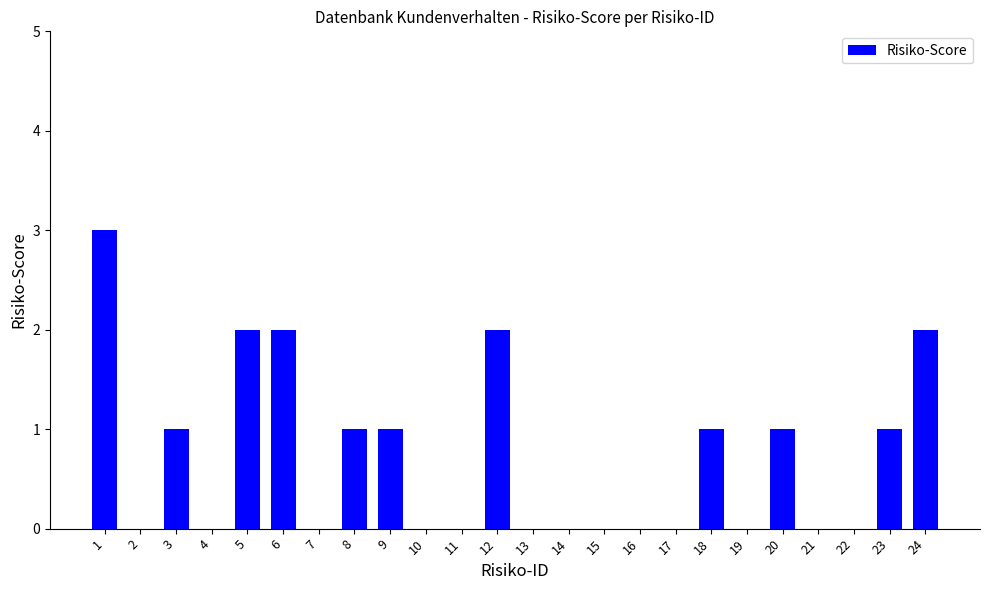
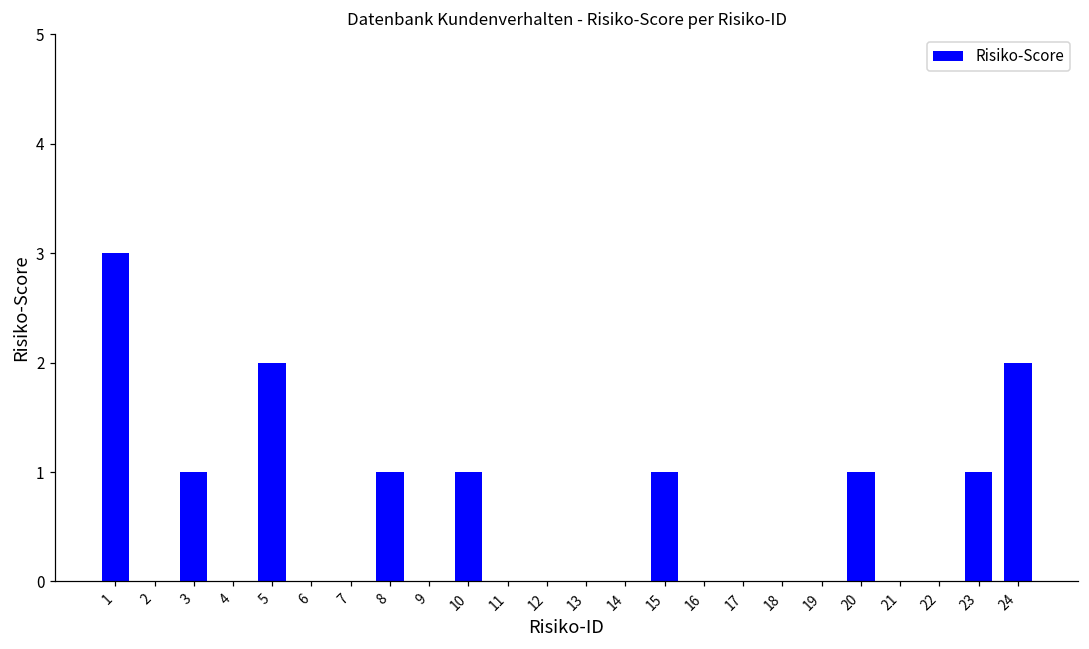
  {
    "1": 3,
    "2": 0,
    "3": 1,
    "4": 0,
    "5": 2,
-   "6": 2,
+   "6": 0,
    "7": 0,
    "8": 1,
-   "9": 1,
-   "10": 0,
+   "9": 0,
+   "10": 1,
    "11": 0,
-   "12": 2,
+   "12": 0,
    "13": 0,
    "14": 0,
-   "15": 0,
+   "15": 1,
    "16": 0,
    "17": 0,
-   "18": 1,
+   "18": 0,
    "19": 0,
    "20": 1,
    "21": 0,
    "22": 0,
    "23": 1,
    "24": 2
  }
